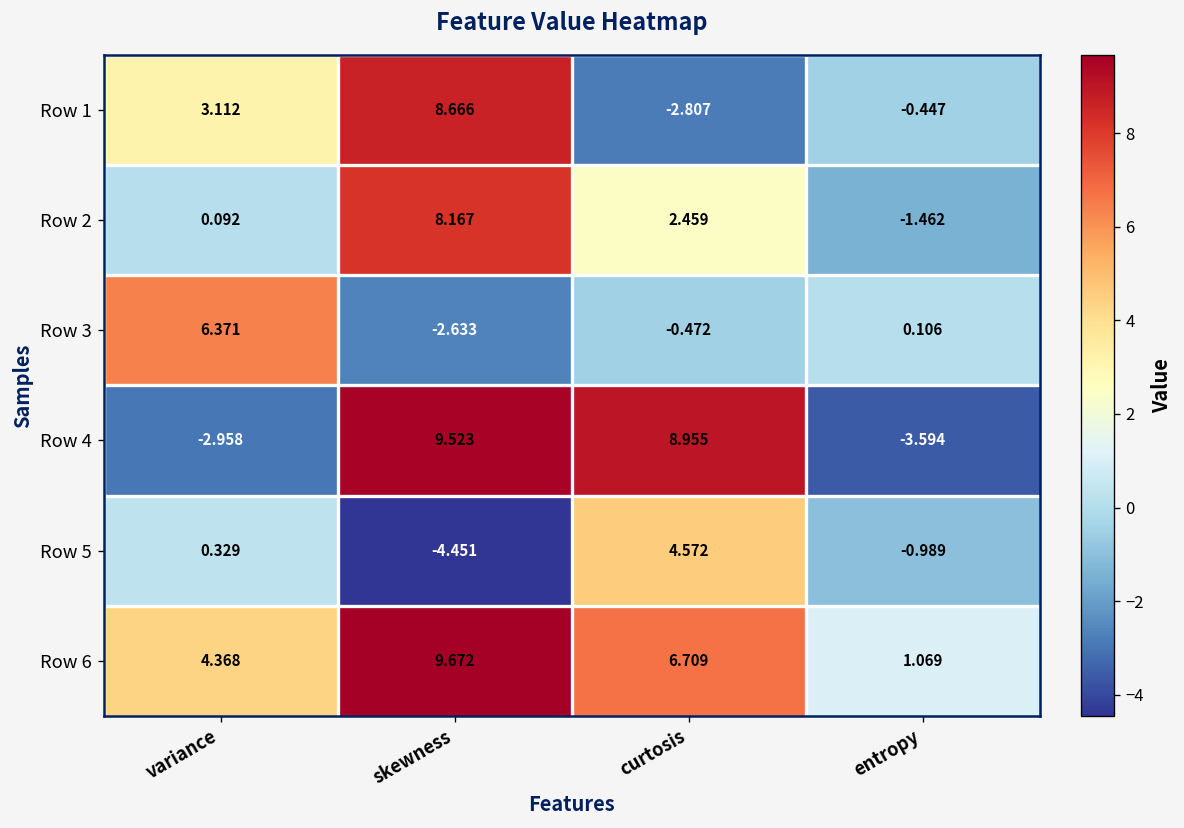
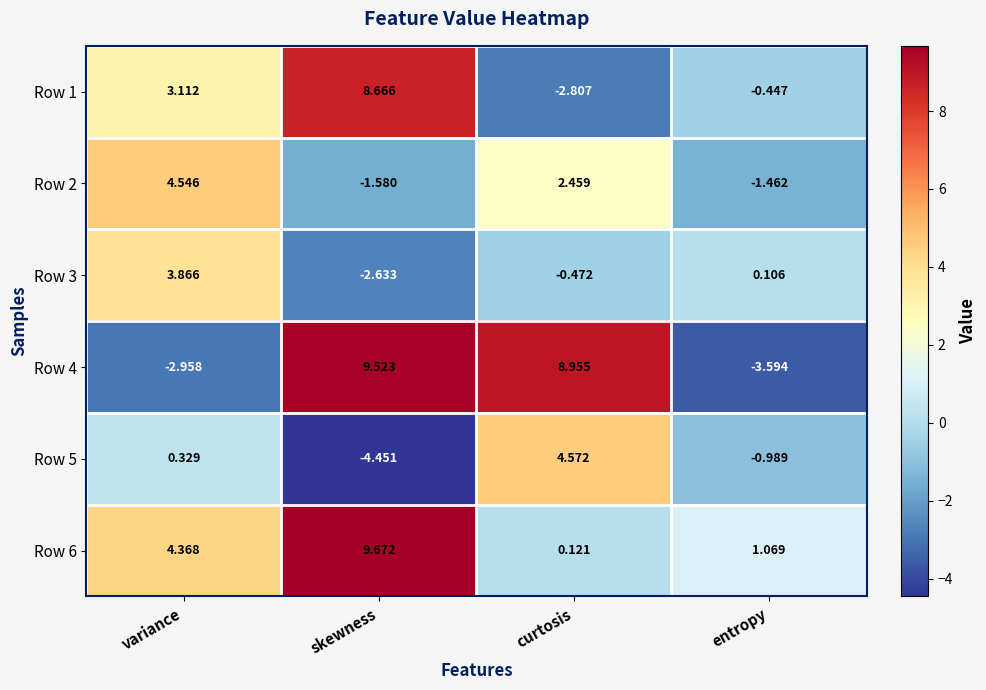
  {
    "Row 1": {
      "variance": 3.112,
      "skewness": 8.666,
      "curtosis": -2.807,
      "entropy": -0.447
    },
    "Row 2": {
-     "variance": 0.092,
-     "skewness": 8.167,
+     "variance": 4.546,
+     "skewness": -1.580,
      "curtosis": 2.459,
      "entropy": -1.462
    },
    "Row 3": {
-     "variance": 6.371,
+     "variance": 3.866,
      "skewness": -2.633,
      "curtosis": -0.472,
      "entropy": 0.106
    },
    "Row 4": {
      "variance": -2.958,
      "skewness": 9.523,
      "curtosis": 8.955,
      "entropy": -3.594
    },
    "Row 5": {
      "variance": 0.329,
      "skewness": -4.451,
      "curtosis": 4.572,
      "entropy": -0.989
    },
    "Row 6": {
      "variance": 4.368,
      "skewness": 9.672,
-     "curtosis": 6.709,
+     "curtosis": 0.121,
      "entropy": 1.069
    }
  }
